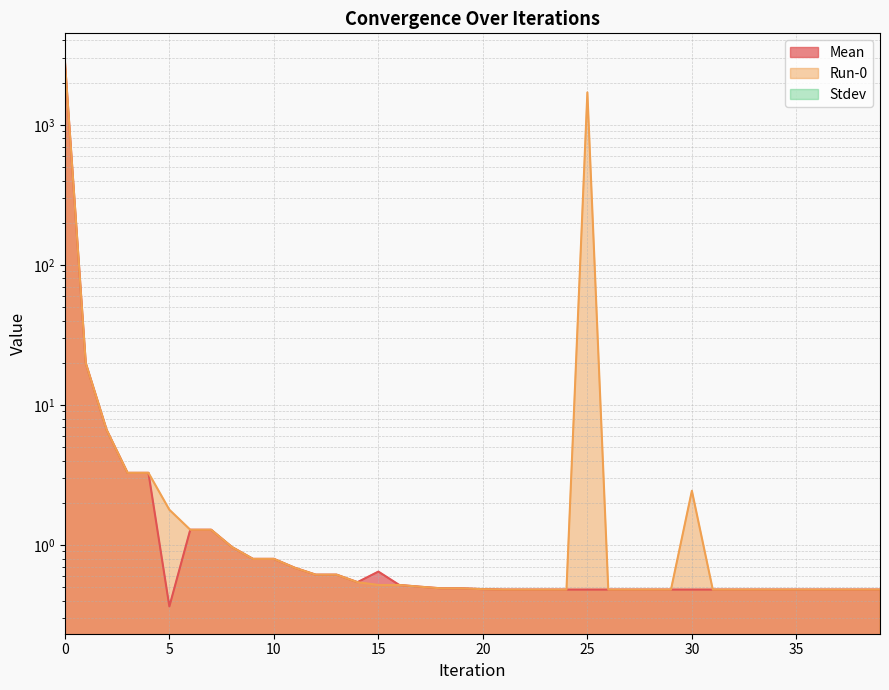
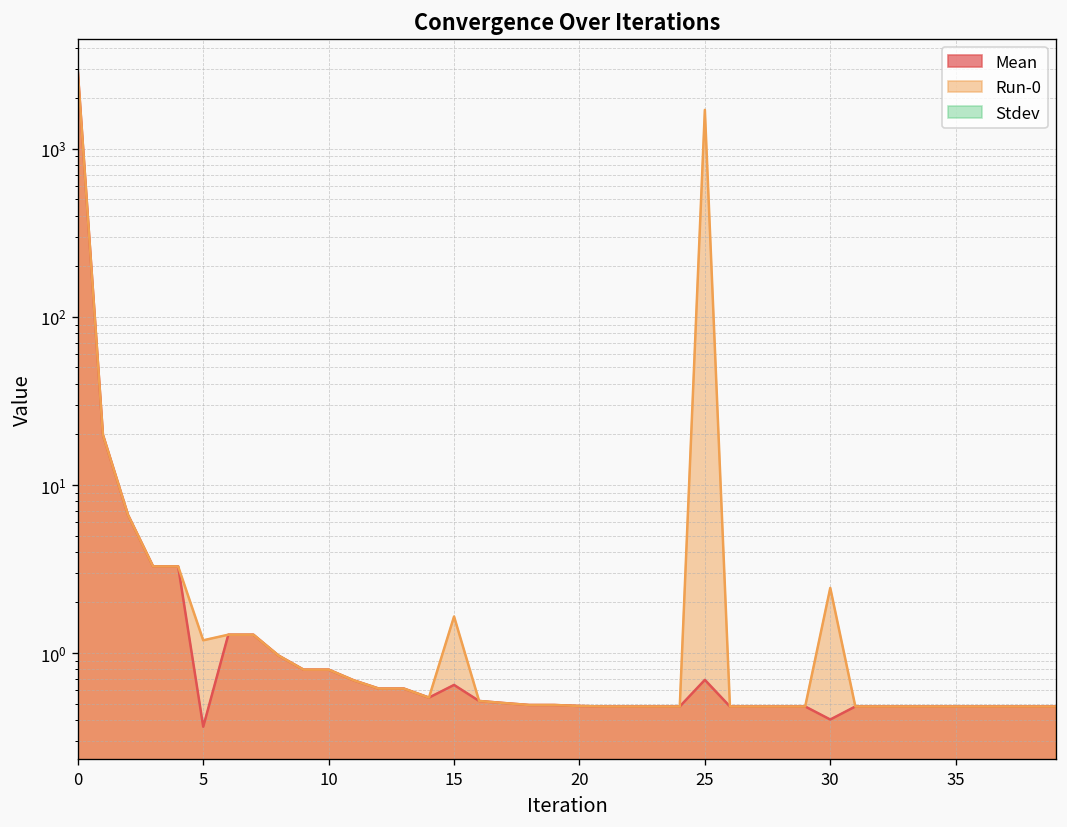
  {
    "Mean": {
      "5": 0.36,
      "15": 0.6,
-     "25": 0.48,
-     "30": 0.48
+     "25": 0.7,
+     "30": 0.40
    },
    "Run-0": {
-     "5": 1.8,
-     "15": 0.52,
+     "5": 1.2,
+     "15": 1.7,
      "25": 1700,
      "30": 2.4
    }
  }
